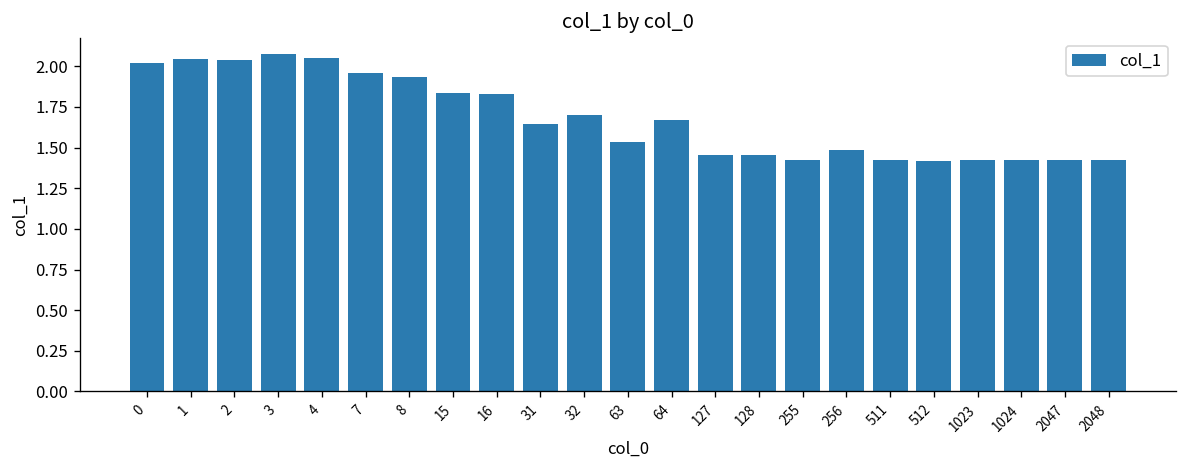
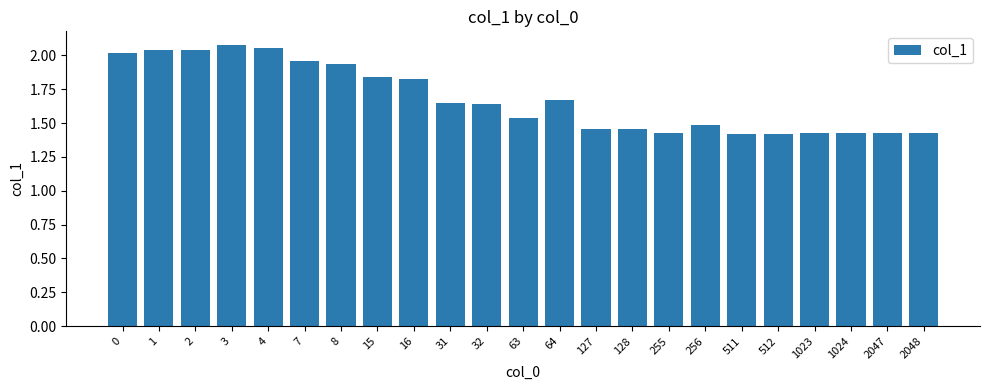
  {
    "0": 2.02,
    "1": 2.04,
    "2": 2.04,
    "3": 2.07,
    "4": 2.05,
    "7": 1.96,
    "8": 1.93,
    "15": 1.84,
    "16": 1.83,
    "31": 1.65,
-   "32": 1.70,
+   "32": 1.64,
    "63": 1.53,
    "64": 1.67,
    "127": 1.45,
    "128": 1.45,
    "255": 1.42,
    "256": 1.49,
    "511": 1.42,
    "512": 1.42,
    "1023": 1.42,
    "1024": 1.43,
    "2047": 1.42,
    "2048": 1.42
  }
